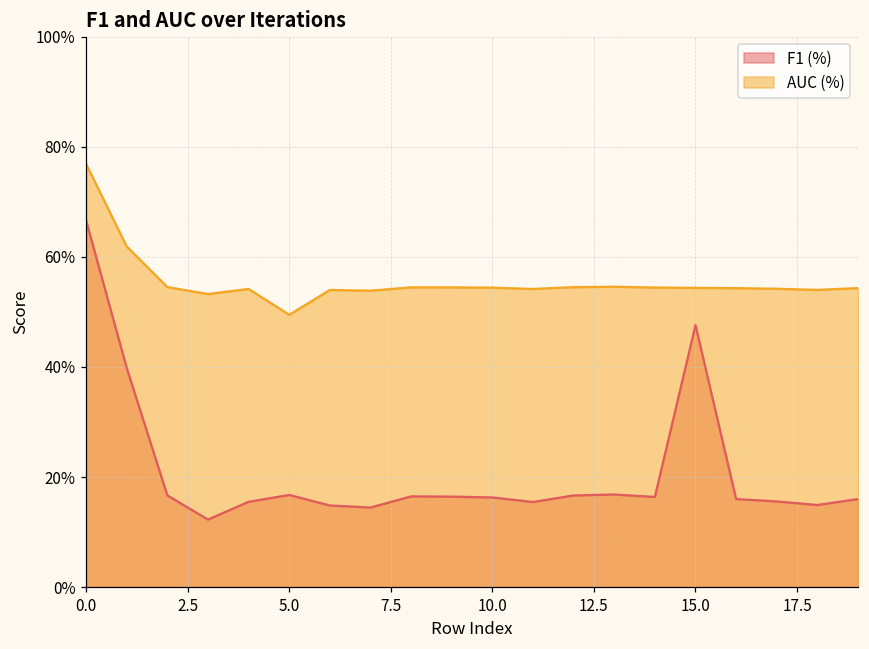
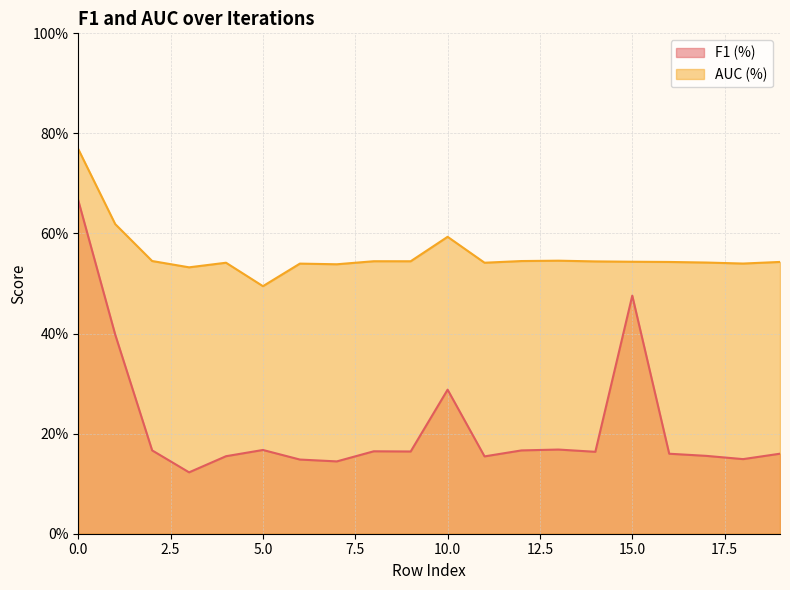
  {
    "F1 (%)": {
      "0.0": "67%",
      "5.0": "17%",
-     "10.0": "16%",
+     "10.0": "29%",
      "15.0": "48%"
    },
    "AUC (%)": {
      "0.0": "77%",
      "5.0": "49%",
-     "10.0": "54%",
+     "10.0": "59%",
      "15.0": "54%"
    }
  }
